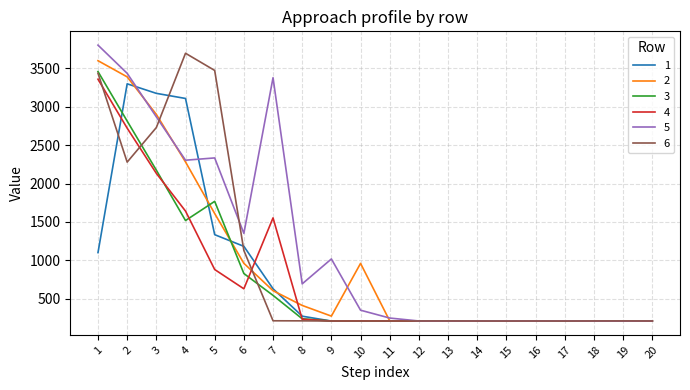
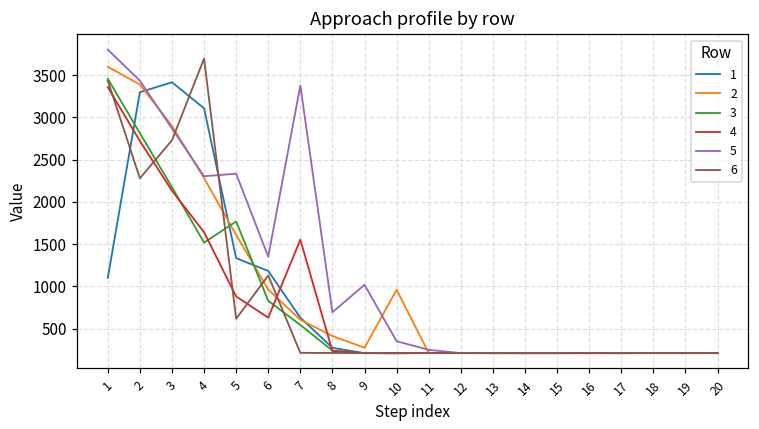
  {
    "1": {
      "1": 1100,
      "2": 3300,
-     "3": 3200,
+     "3": 3400,
      "4": 3100,
      "5": 1300,
      "6": 1200,
      "8": 300
    },
    "2": {
      "1": 3600,
      "2": 3400,
      "5": 1600,
      "6": 1000,
      "8": 400,
      "9": 300,
      "10": 1000
    },
    "3": {
      "2": 2800,
      "3": 2200,
      "4": 1500,
      "5": 1800,
      "6": 800,
      "7": 500
    },
    "4": {
      "1": 3400,
      "2": 2700,
      "3": 2100,
      "4": 1600,
      "5": 900,
      "6": 600,
      "7": 1600
    },
    "5": {
      "1": 3800,
      "2": 3400,
      "5": 2300,
      "6": 1400,
      "7": 3400,
      "8": 700,
      "9": 1000,
      "10": 400,
      "11": 300
    },
    "6": {
      "2": 2300,
      "3": 2700,
      "4": 3700,
-     "5": 3500,
+     "5": 600,
      "6": 1100,
      "7": 200
    }
  }
